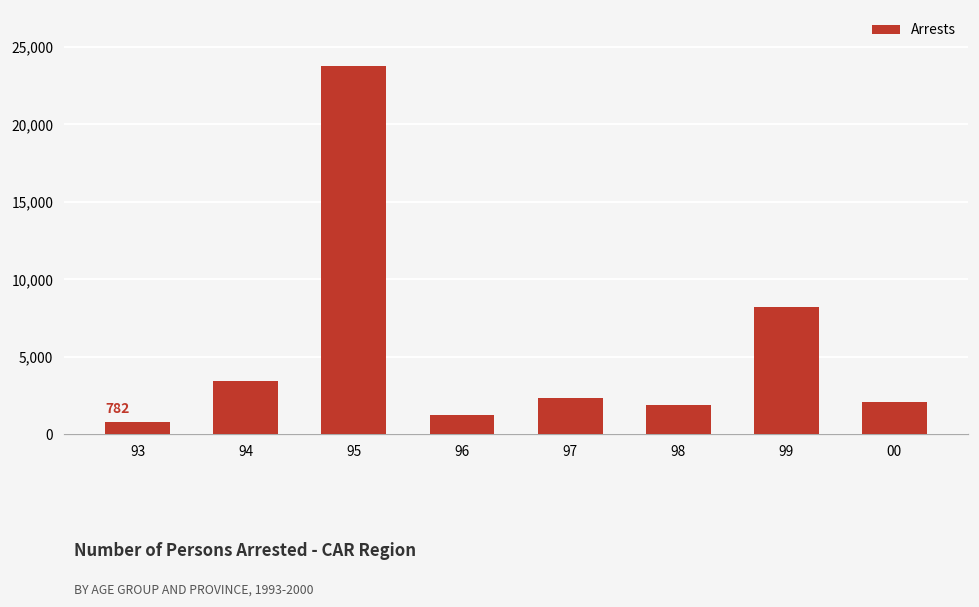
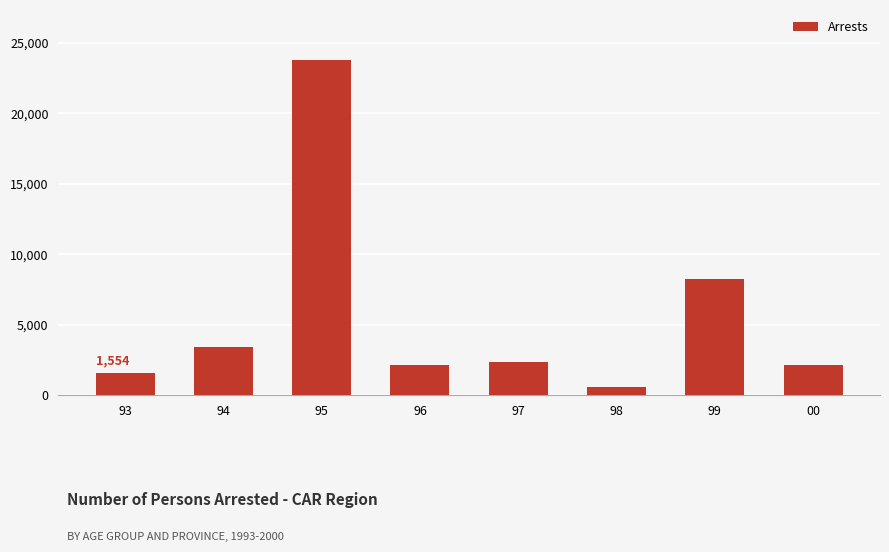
  {
-   "93": "782",
-   "96": "1,300",
-   "98": "1,900"
+   "93": "1,554",
+   "96": "2,100",
+   "98": "600"
  }
